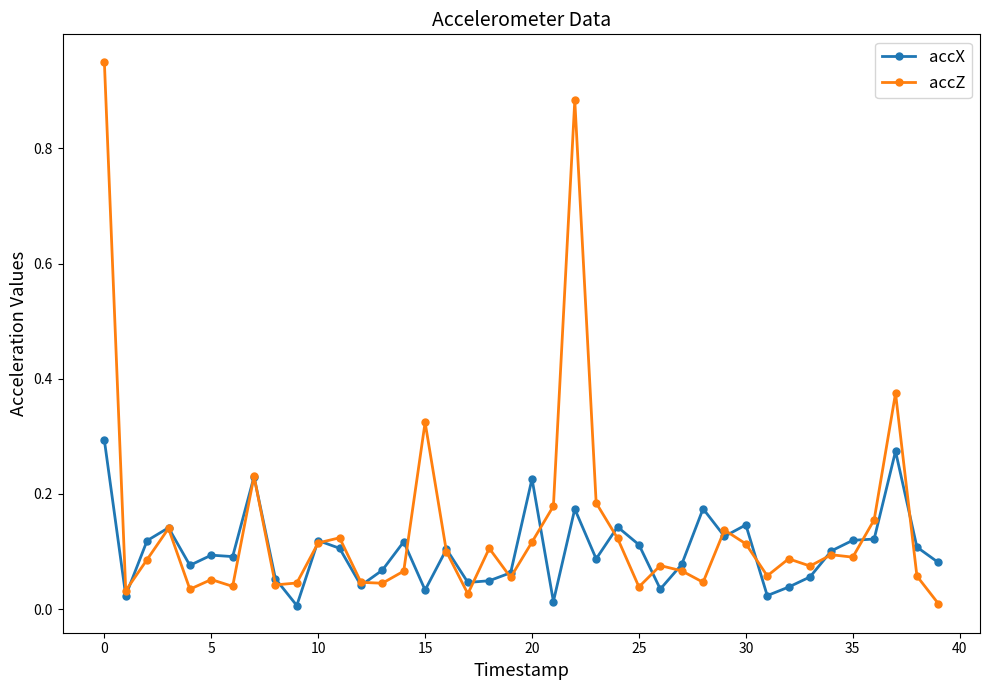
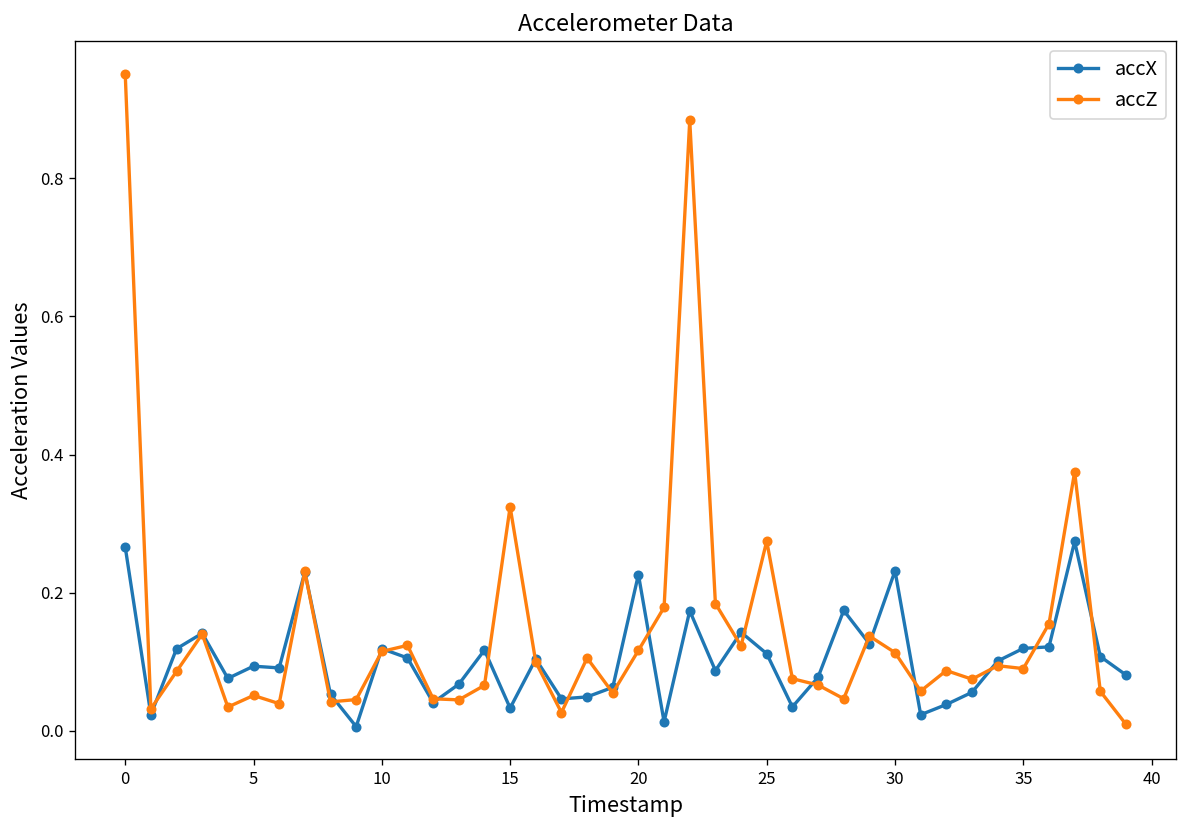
  {
    "accX": {
-     "0": 0.29,
+     "0": 0.27,
      "5": 0.09,
      "15": 0.03,
      "20": 0.23,
      "25": 0.11,
-     "30": 0.15,
+     "30": 0.23,
      "35": 0.12
    },
    "accZ": {
      "0": 0.95,
      "5": 0.05,
      "15": 0.32,
      "20": 0.12,
-     "25": 0.04,
+     "25": 0.27,
      "30": 0.11,
      "35": 0.09
    }
  }
